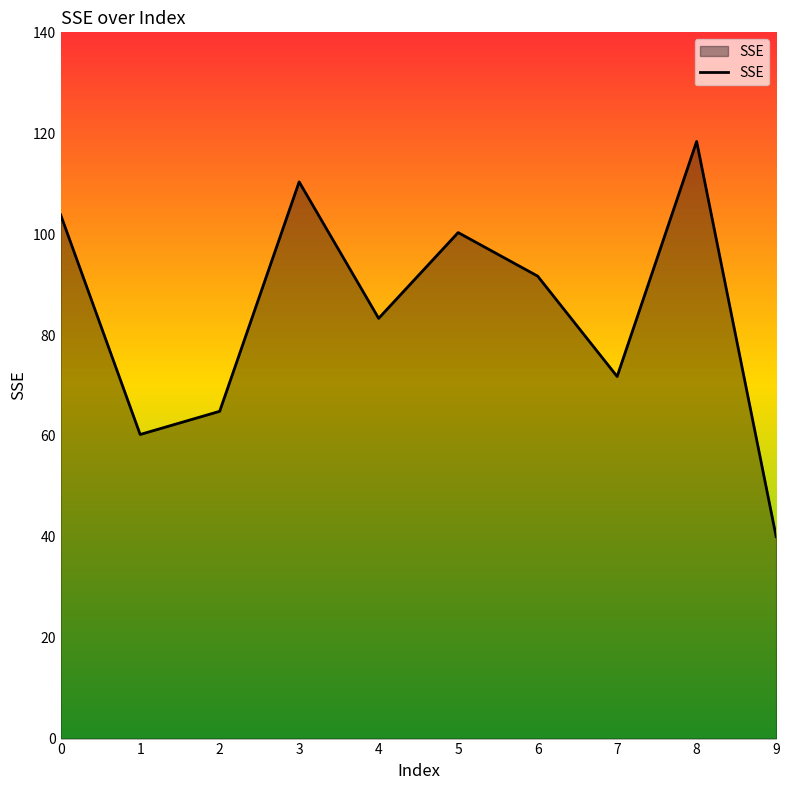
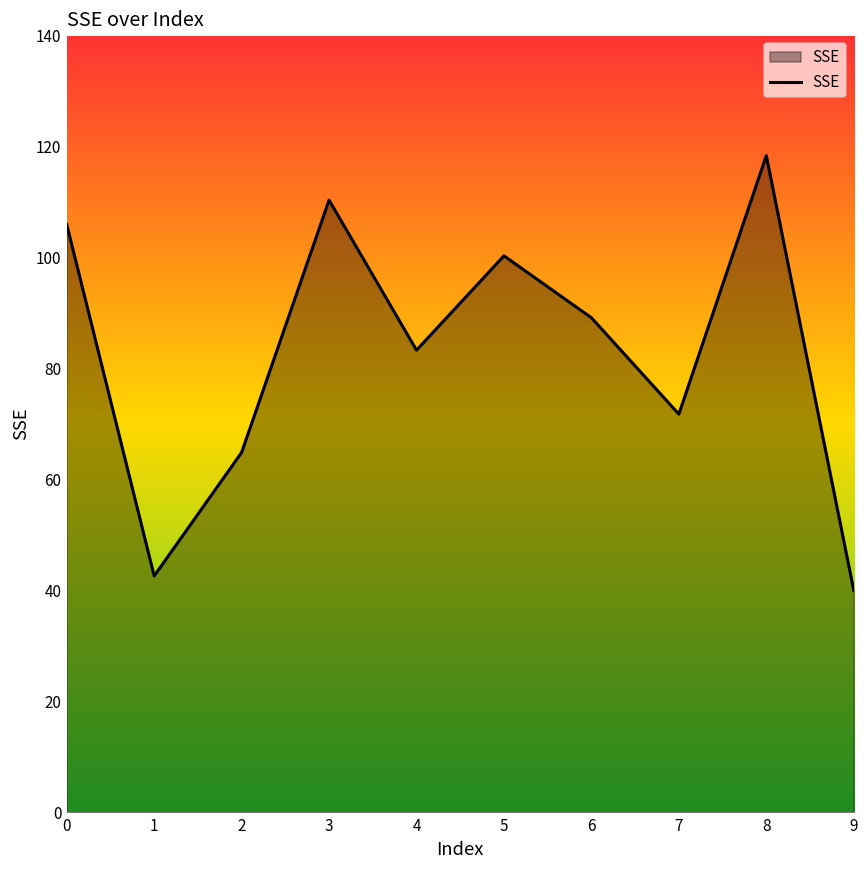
  {
-   "0": 104,
-   "1": 60,
+   "0": 106,
+   "1": 43,
    "2": 65,
    "3": 110,
    "4": 83,
    "5": 100,
-   "6": 92,
+   "6": 89,
    "7": 72,
    "8": 118,
    "9": 40
  }
